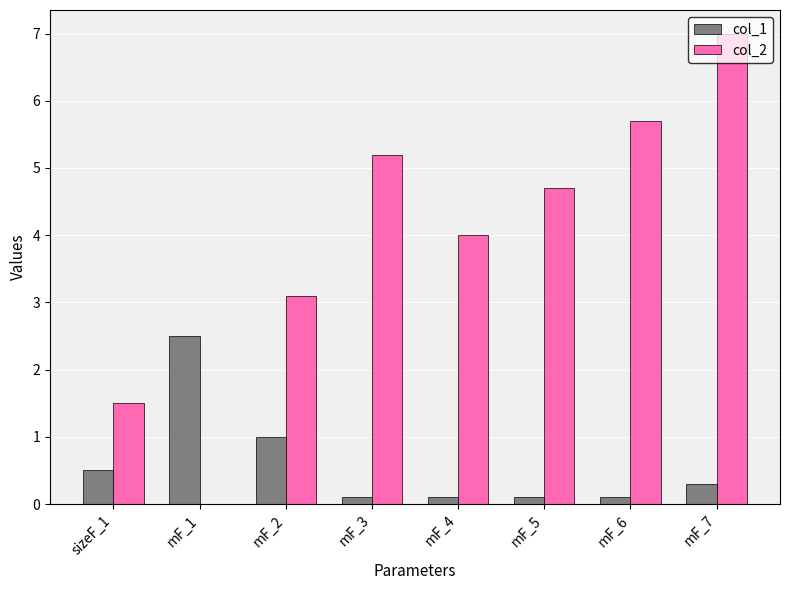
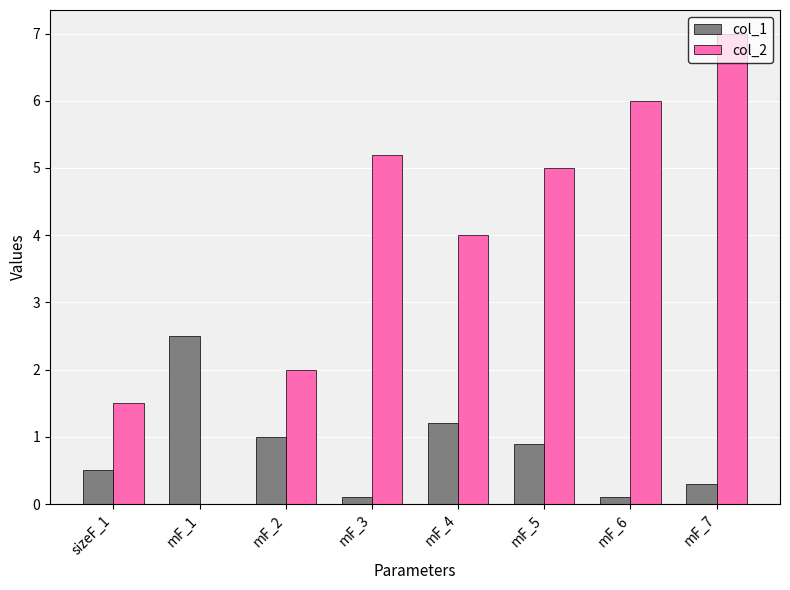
  {
    "col_1": {
      "sizeF_1": 0.5,
      "mF_1": 2.5,
      "mF_2": 1.0,
      "mF_3": 0.1,
-     "mF_4": 0.1,
-     "mF_5": 0.1,
+     "mF_4": 1.2,
+     "mF_5": 0.9,
      "mF_6": 0.1,
      "mF_7": 0.3
    },
    "col_2": {
      "sizeF_1": 1.5,
      "mF_1": 0.0,
-     "mF_2": 3.1,
+     "mF_2": 2.0,
      "mF_3": 5.2,
      "mF_4": 4.0,
-     "mF_5": 4.7,
-     "mF_6": 5.7
+     "mF_5": 5.0,
+     "mF_6": 6.0
    }
  }
